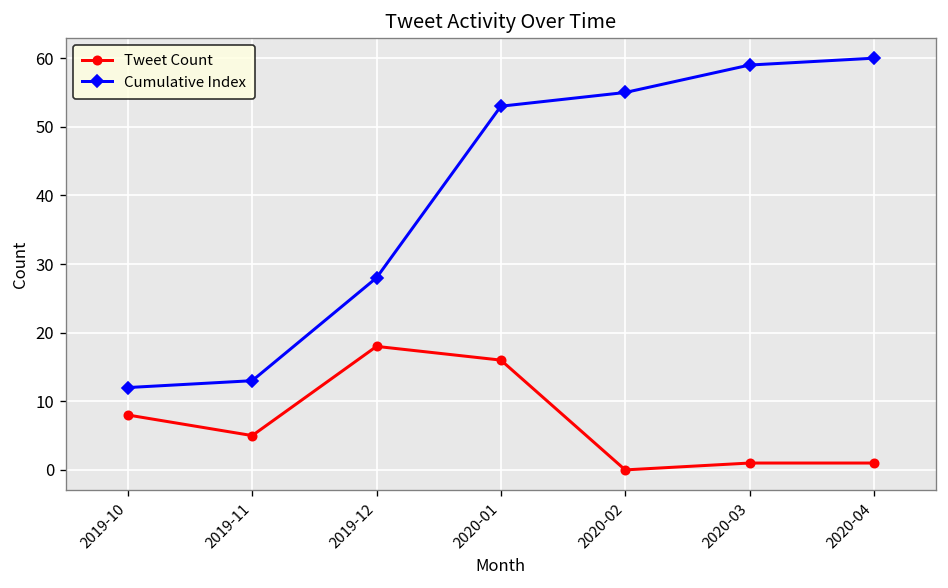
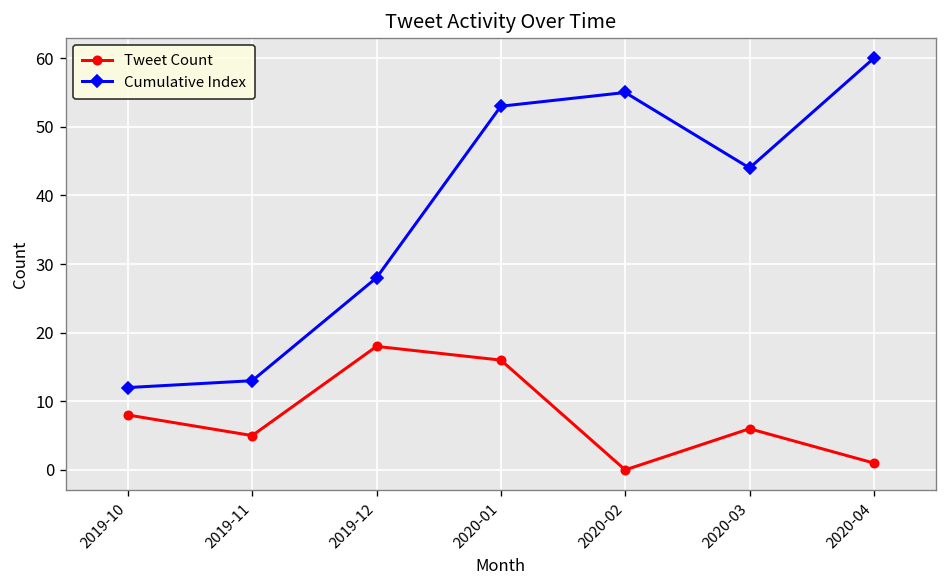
  {
    "Tweet Count": {
      "2019-10": 8,
      "2019-11": 5,
      "2019-12": 18,
      "2020-01": 16,
      "2020-02": 0,
-     "2020-03": 1,
+     "2020-03": 6,
      "2020-04": 1
    },
    "Cumulative Index": {
      "2019-10": 12,
      "2019-11": 13,
      "2019-12": 28,
      "2020-01": 53,
      "2020-02": 55,
-     "2020-03": 59,
+     "2020-03": 44,
      "2020-04": 60
    }
  }
